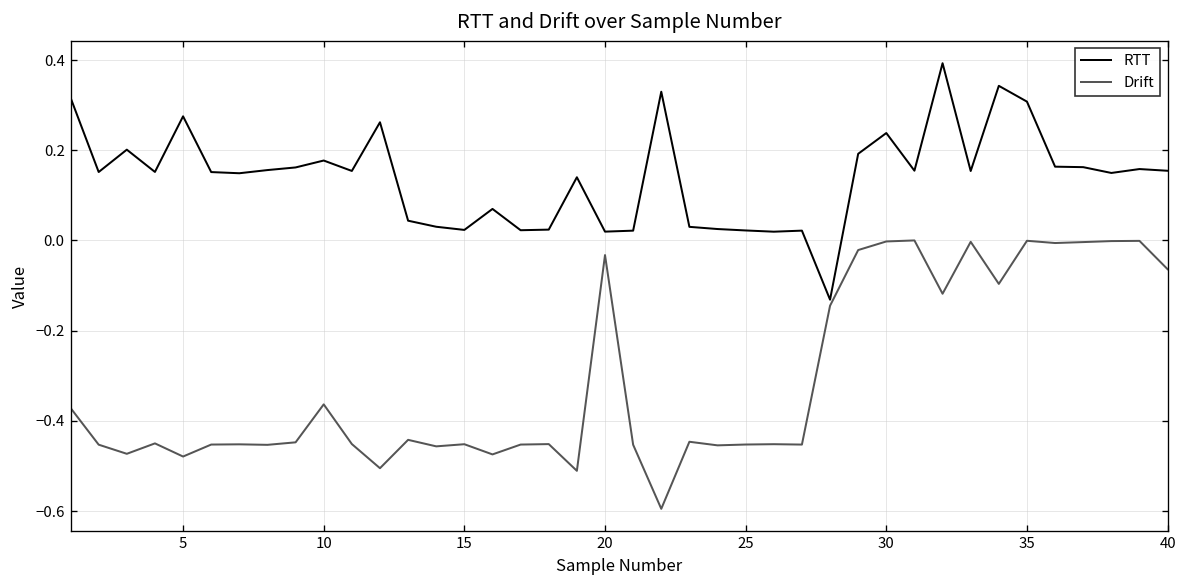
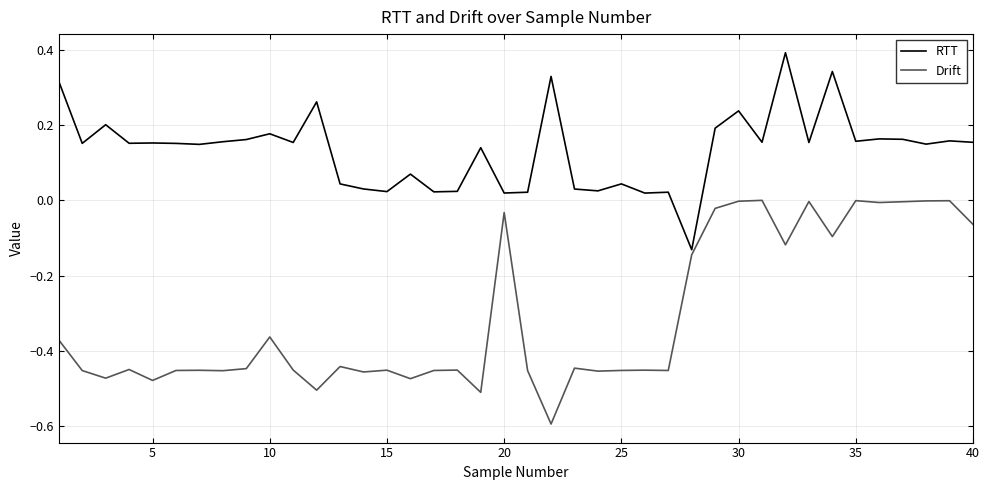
  {
    "RTT": {
-     "5": 0.28,
+     "5": 0.15,
      "10": 0.18,
      "15": 0.02,
      "20": 0.02,
-     "25": 0.02,
+     "25": 0.04,
      "30": 0.24,
-     "35": 0.31,
+     "35": 0.16,
      "40": 0.15
    },
    "Drift": {
      "5": -0.48,
      "10": -0.36,
      "15": -0.45,
      "20": -0.03,
      "25": -0.45,
      "30": 0.00,
      "35": 0.00,
      "40": -0.06
    }
  }
